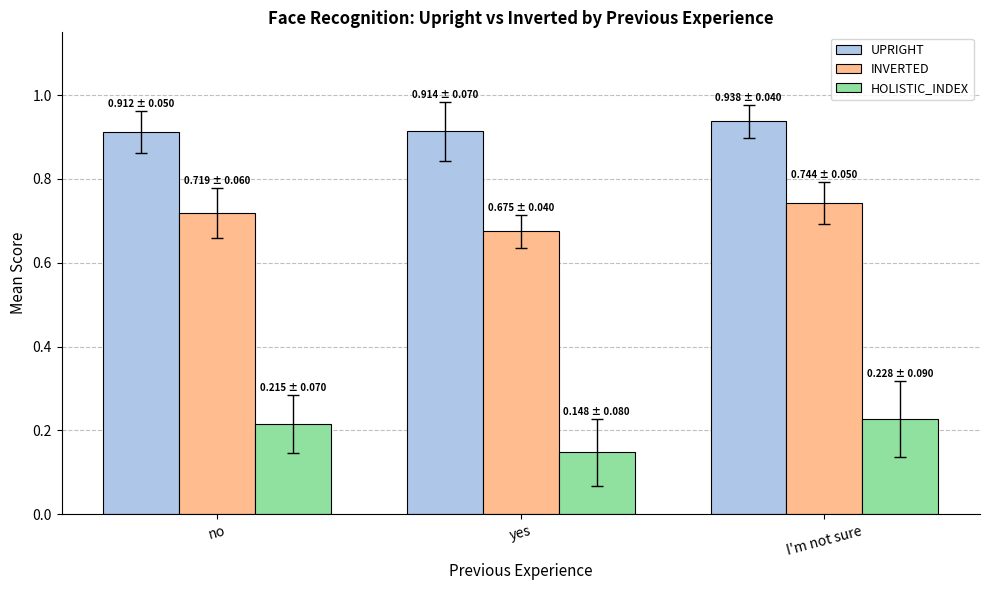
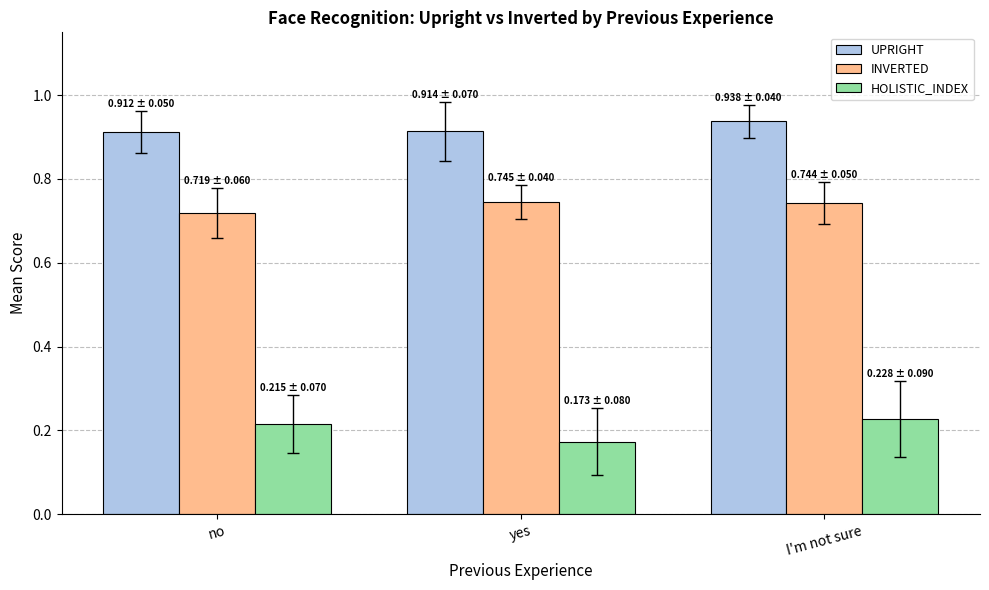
  {
    "UPRIGHT": {
      "no": 0.912,
      "I'm not sure": 0.938
    },
    "INVERTED": {
-     "yes": 0.675,
+     "yes": 0.745,
      "I'm not sure": 0.744
    },
    "HOLISTIC_INDEX": {
-     "yes": 0.148
+     "yes": 0.173
    }
  }
